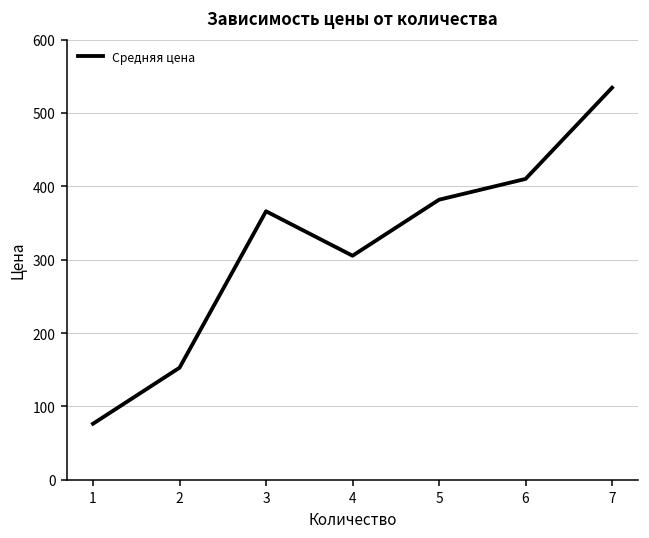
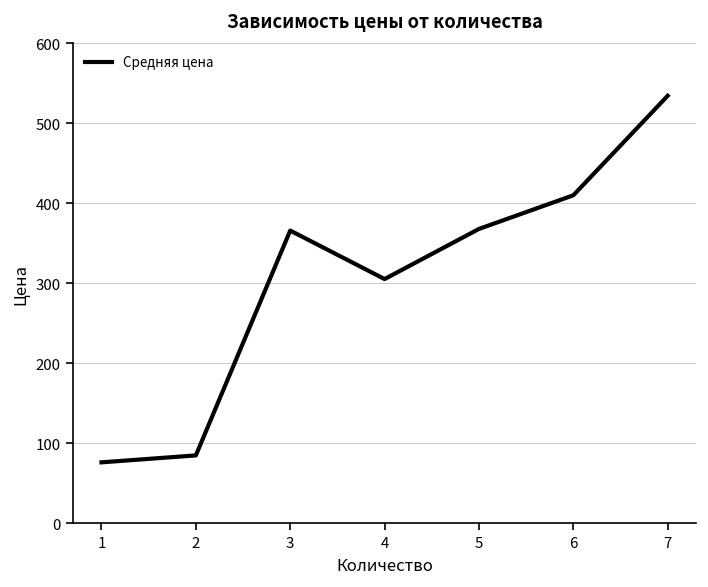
  {
    "1": 80,
-   "2": 150,
+   "2": 90,
    "3": 370,
    "4": 310,
-   "5": 380,
+   "5": 370,
    "6": 410,
    "7": 530
  }
